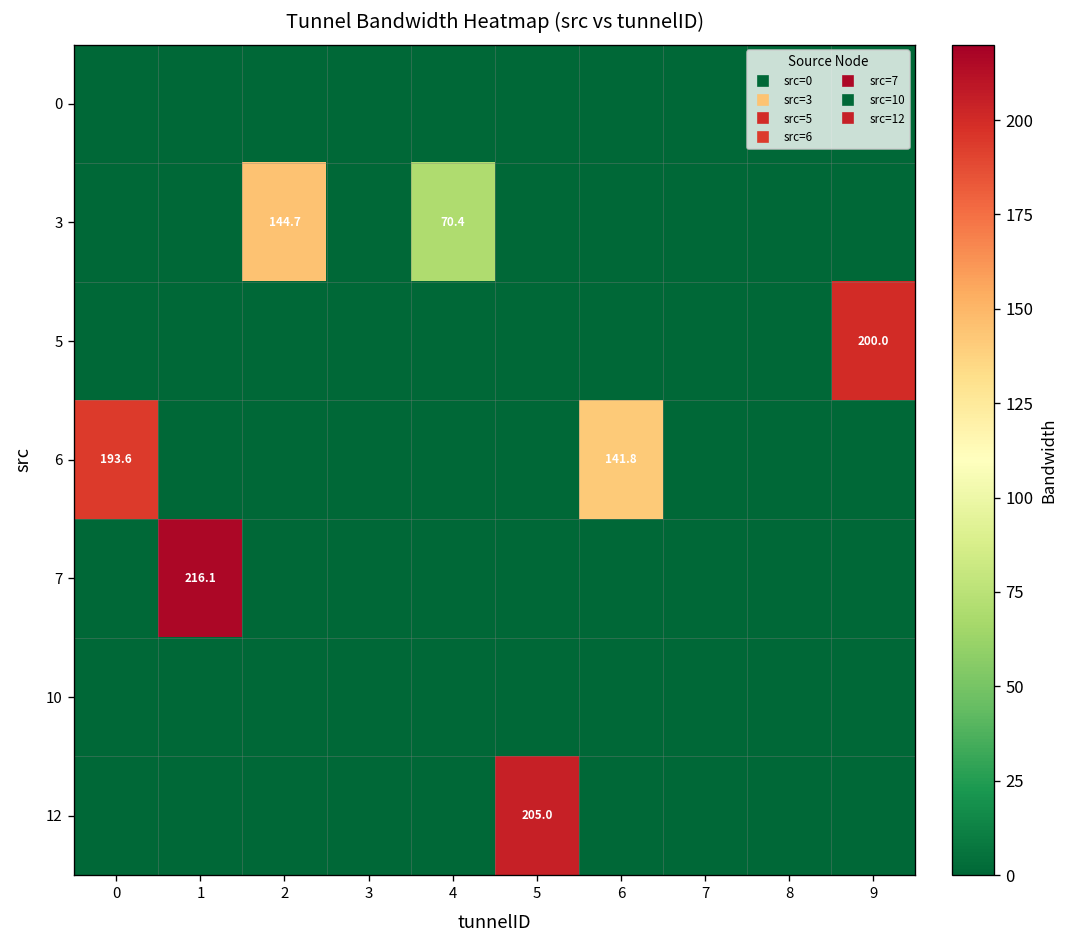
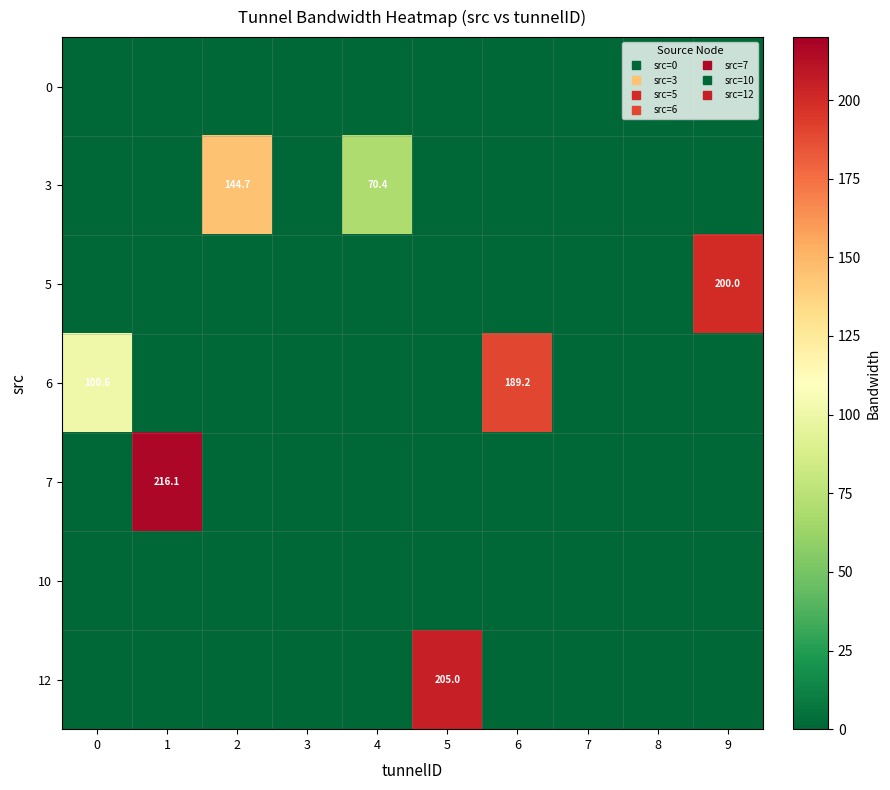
  {
    "3": {
      "2": 144.7,
      "4": 70.4
    },
    "5": {
      "9": 200.0
    },
    "6": {
-     "0": 193.6,
-     "6": 141.8
+     "0": 100.6,
+     "6": 189.2
    },
    "7": {
      "1": 216.1
    },
    "12": {
      "5": 205.0
    }
  }
